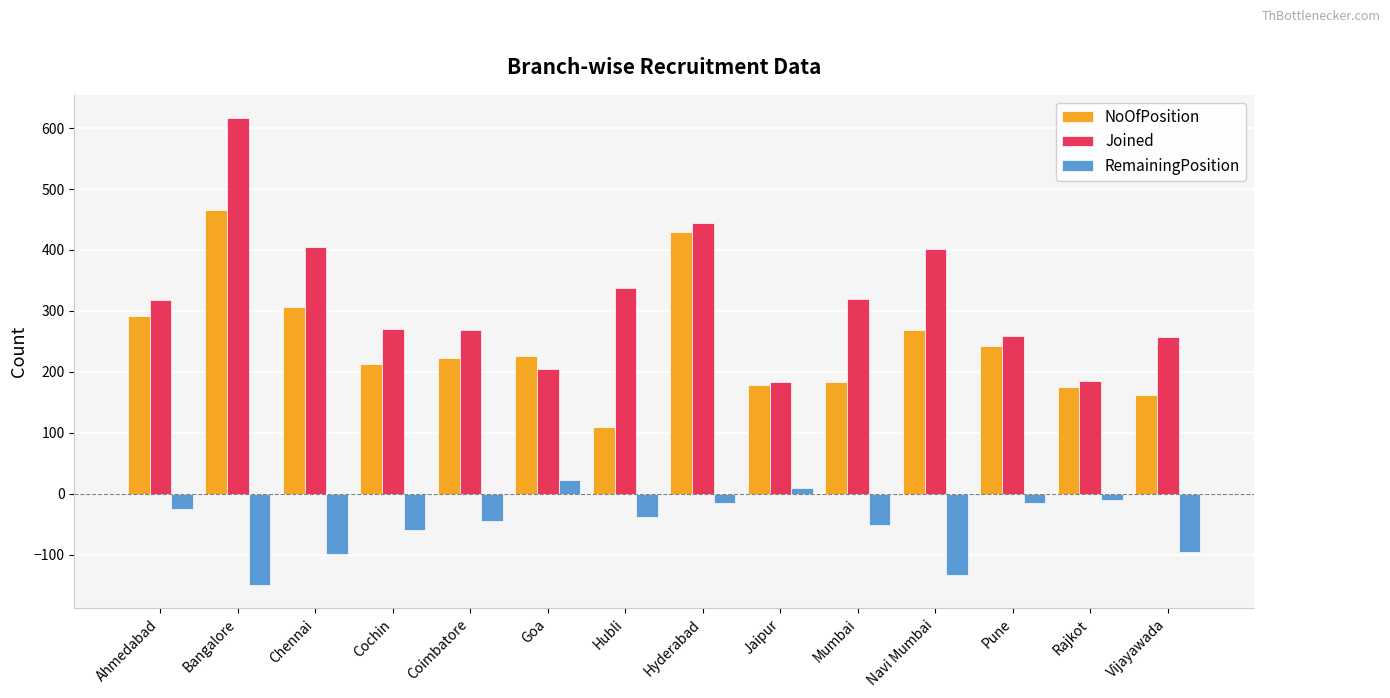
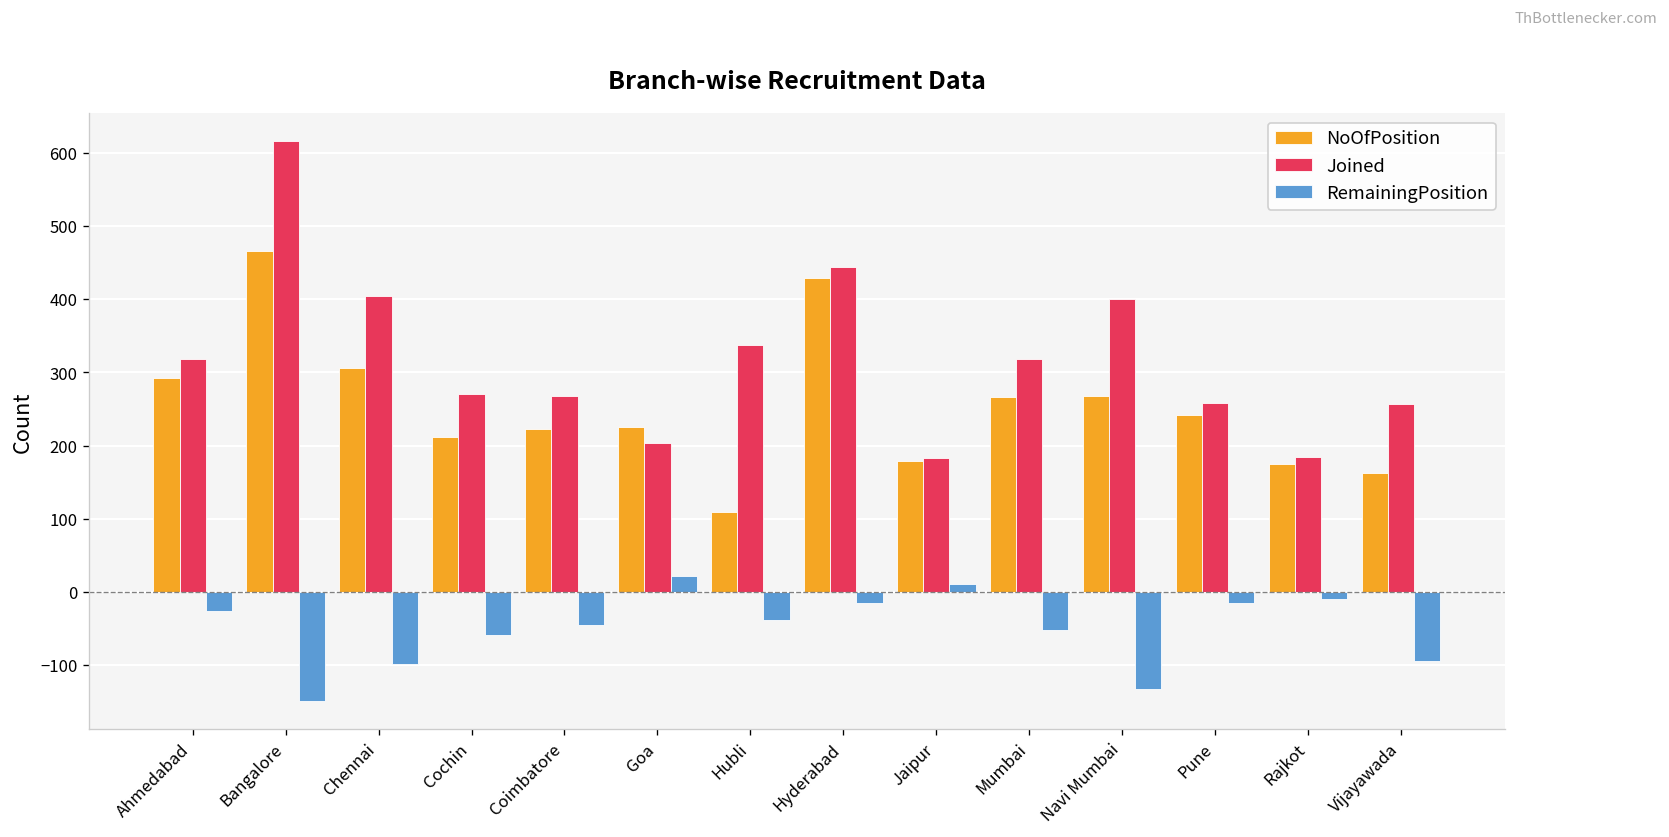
  {
    "NoOfPosition": {
      "Ahmedabad": 290,
      "Bangalore": 470,
      "Chennai": 310,
      "Cochin": 210,
      "Coimbatore": 220,
      "Goa": 230,
      "Hubli": 110,
      "Hyderabad": 430,
      "Jaipur": 180,
-     "Mumbai": 180,
+     "Mumbai": 270,
      "Navi Mumbai": 270,
      "Pune": 240,
      "Rajkot": 180,
      "Vijayawada": 160
    },
    "Joined": {
      "Ahmedabad": 320,
      "Bangalore": 620,
      "Chennai": 410,
      "Cochin": 270,
      "Coimbatore": 270,
      "Goa": 200,
      "Hubli": 340,
      "Hyderabad": 440,
      "Jaipur": 180,
      "Mumbai": 320,
      "Navi Mumbai": 400,
      "Pune": 260,
      "Rajkot": 190,
      "Vijayawada": 260
    },
    "RemainingPosition": {
      "Ahmedabad": -30,
      "Bangalore": -150,
      "Chennai": -100,
      "Cochin": -60,
      "Coimbatore": -50,
      "Goa": 20,
      "Hubli": -40,
      "Hyderabad": -20,
      "Jaipur": 10,
      "Mumbai": -50,
      "Navi Mumbai": -130,
      "Pune": -20,
      "Rajkot": -10,
      "Vijayawada": -100
    }
  }
